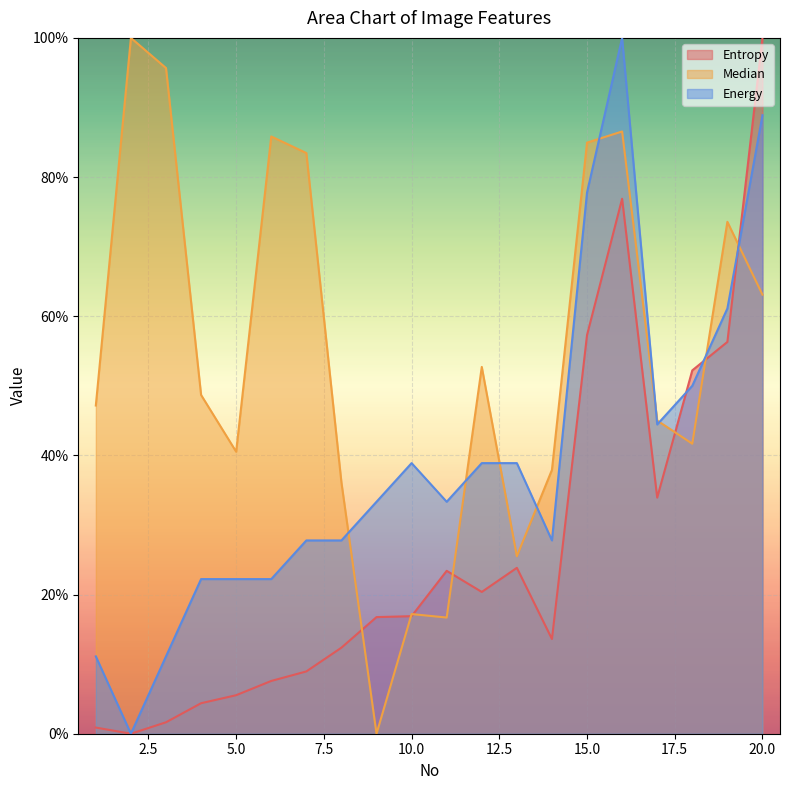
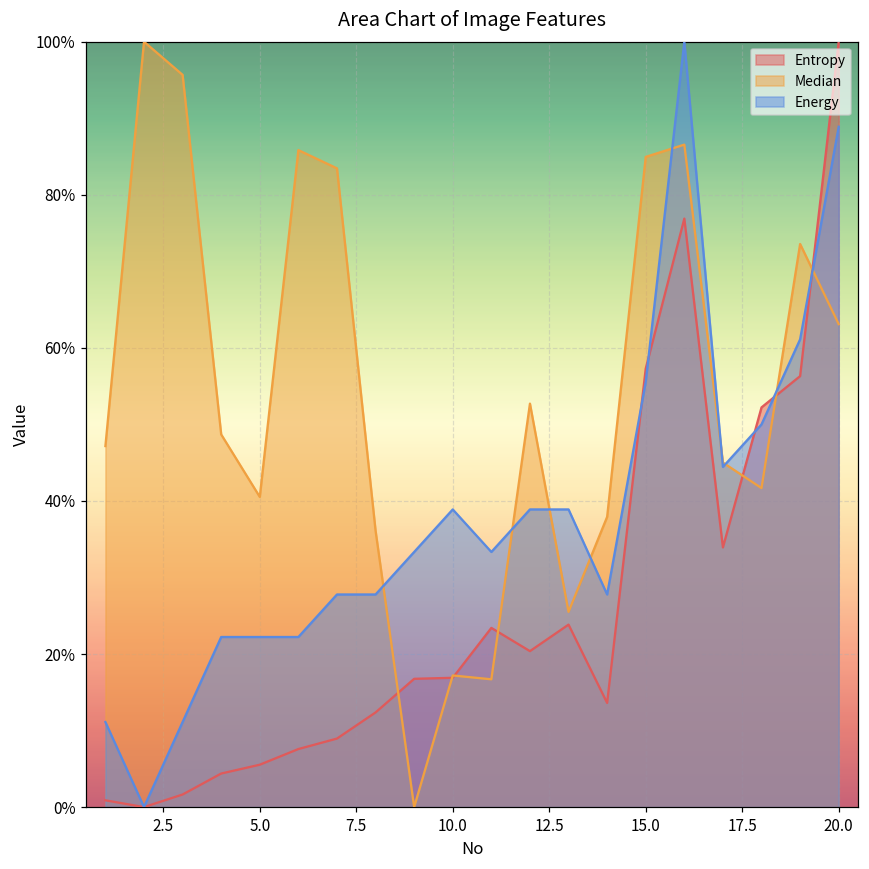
  {
    "Energy": {
      "5.0": "22%",
      "10.0": "39%",
-     "15.0": "78%",
+     "15.0": "56%",
      "20.0": "89%"
    }
  }
